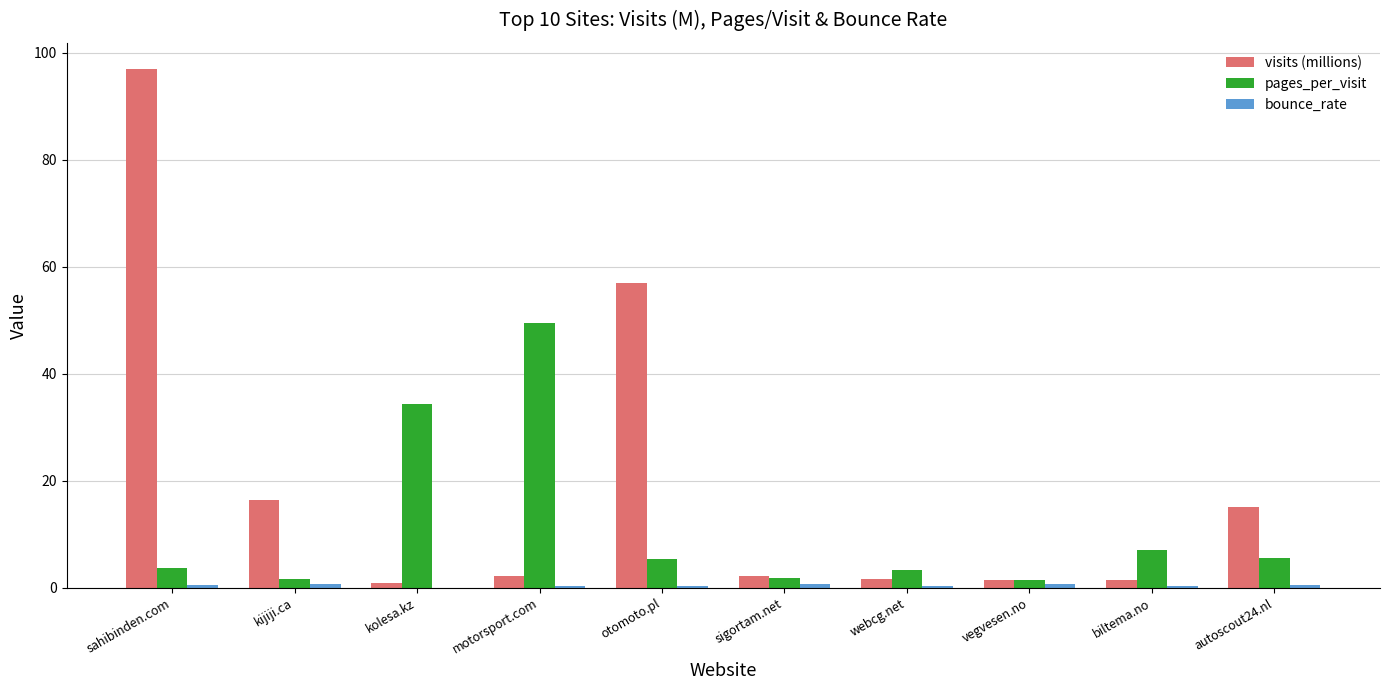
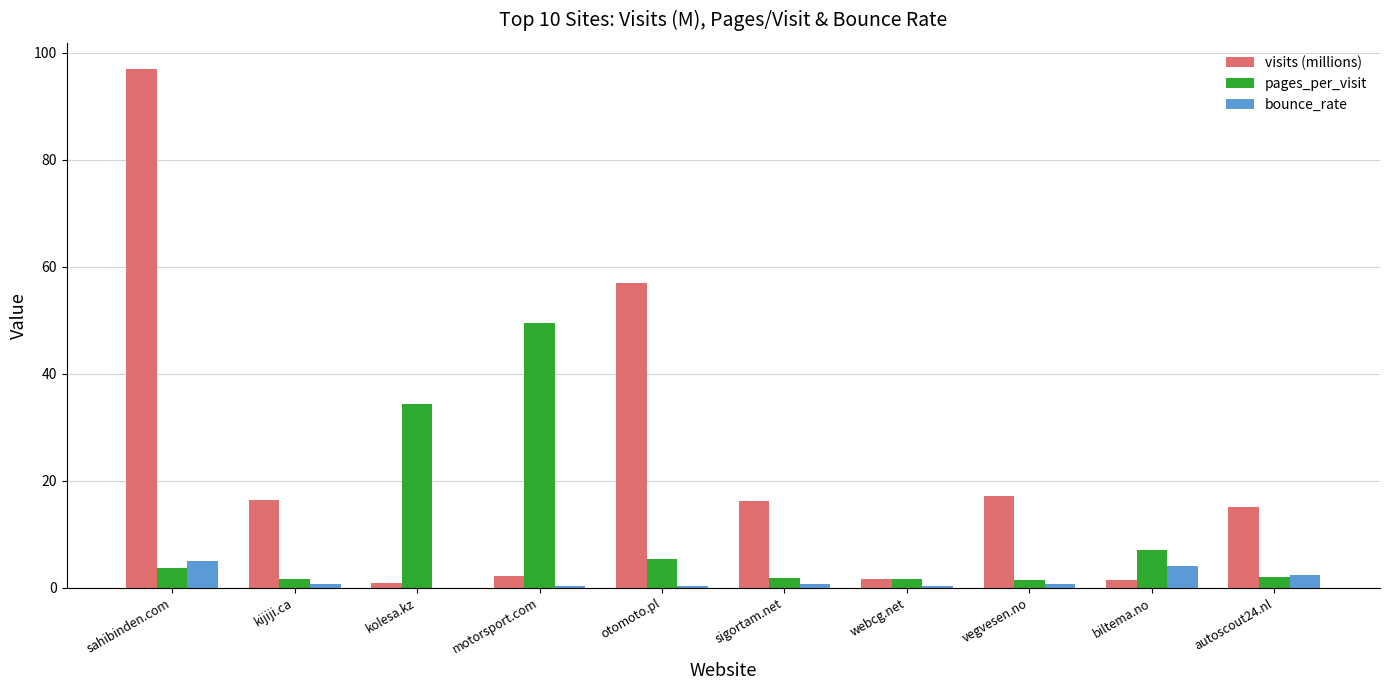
  {
    "visits (millions)": {
      "sahibinden.com": 97,
      "kijiji.ca": 16,
      "kolesa.kz": 1,
      "motorsport.com": 2,
      "otomoto.pl": 57,
-     "sigortam.net": 2,
+     "sigortam.net": 16,
      "webcg.net": 2,
-     "vegvesen.no": 1,
+     "vegvesen.no": 17,
      "biltema.no": 1,
      "autoscout24.nl": 15
    },
    "pages_per_visit": {
      "sahibinden.com": 4,
      "kijiji.ca": 2,
      "kolesa.kz": 34,
      "motorsport.com": 49,
      "otomoto.pl": 5,
      "sigortam.net": 2,
-     "webcg.net": 3,
+     "webcg.net": 2,
      "vegvesen.no": 1,
      "biltema.no": 7,
-     "autoscout24.nl": 6
+     "autoscout24.nl": 2
    },
    "bounce_rate": {
-     "sahibinden.com": 0,
+     "sahibinden.com": 5,
      "kijiji.ca": 1,
      "sigortam.net": 1,
      "vegvesen.no": 1,
-     "biltema.no": 0,
-     "autoscout24.nl": 1
+     "biltema.no": 4,
+     "autoscout24.nl": 2
    }
  }
